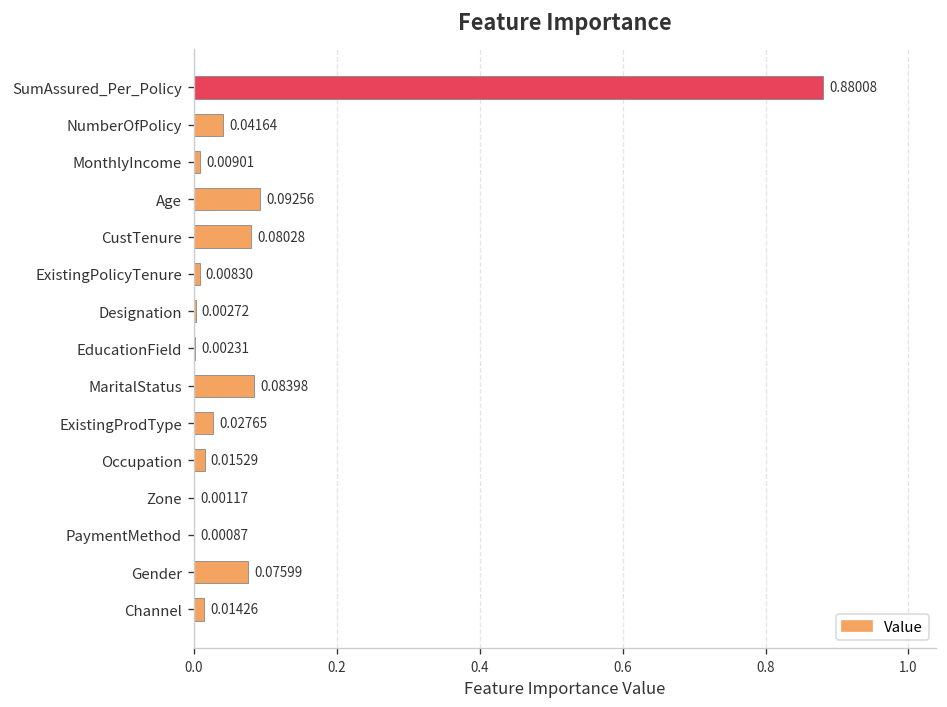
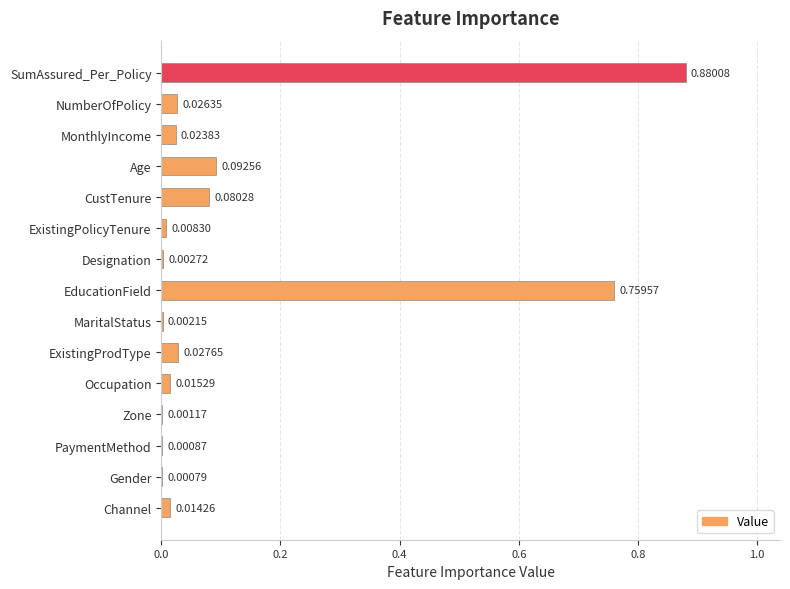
  {
    "SumAssured_Per_Policy": 0.88008,
-   "NumberOfPolicy": 0.04164,
-   "MonthlyIncome": 0.00901,
+   "NumberOfPolicy": 0.02635,
+   "MonthlyIncome": 0.02383,
    "Age": 0.09256,
    "CustTenure": 0.08028,
    "ExistingPolicyTenure": 0.00830,
    "Designation": 0.00272,
-   "EducationField": 0.00231,
-   "MaritalStatus": 0.08398,
+   "EducationField": 0.75957,
+   "MaritalStatus": 0.00215,
    "ExistingProdType": 0.02765,
    "Occupation": 0.01529,
    "Zone": 0.00117,
    "PaymentMethod": 0.00087,
-   "Gender": 0.07599,
+   "Gender": 0.00079,
    "Channel": 0.01426
  }
